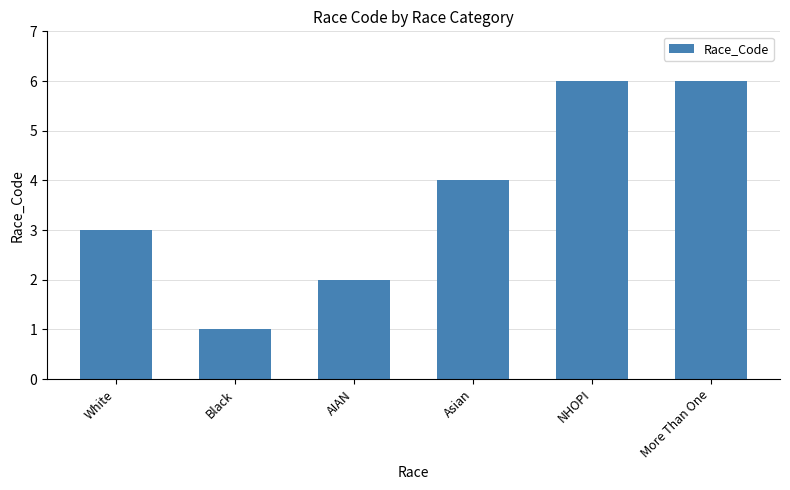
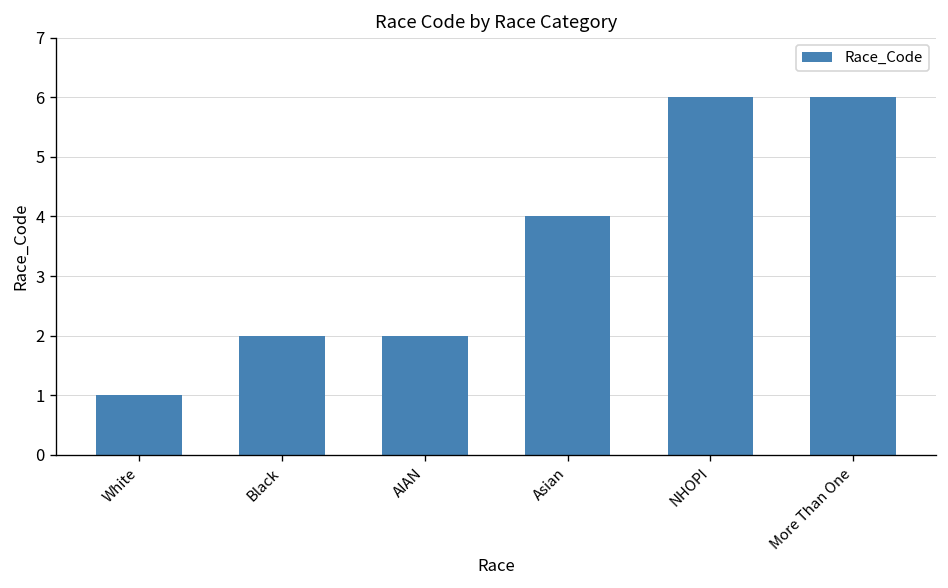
  {
-   "White": 3,
-   "Black": 1,
+   "White": 1,
+   "Black": 2,
    "AIAN": 2,
    "Asian": 4,
    "NHOPI": 6,
    "More Than One": 6
  }
